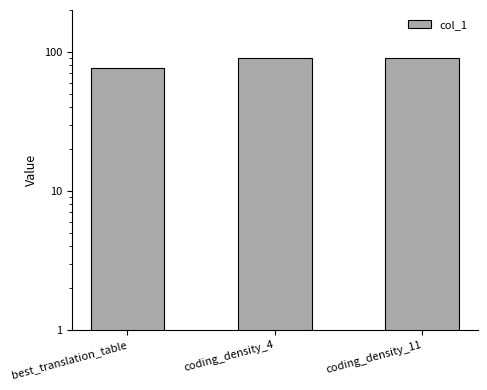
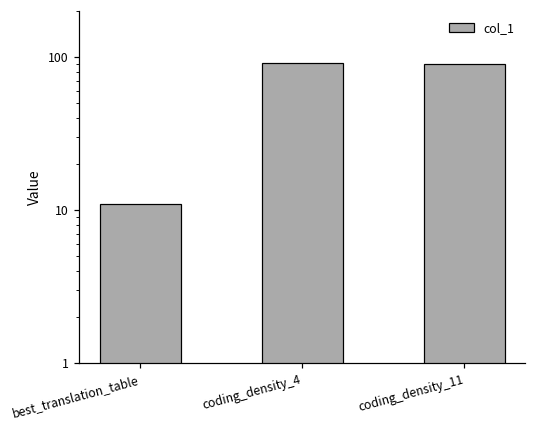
  {
-   "best_translation_table": 80,
+   "best_translation_table": 11,
    "coding_density_4": 90,
    "coding_density_11": 90
  }
